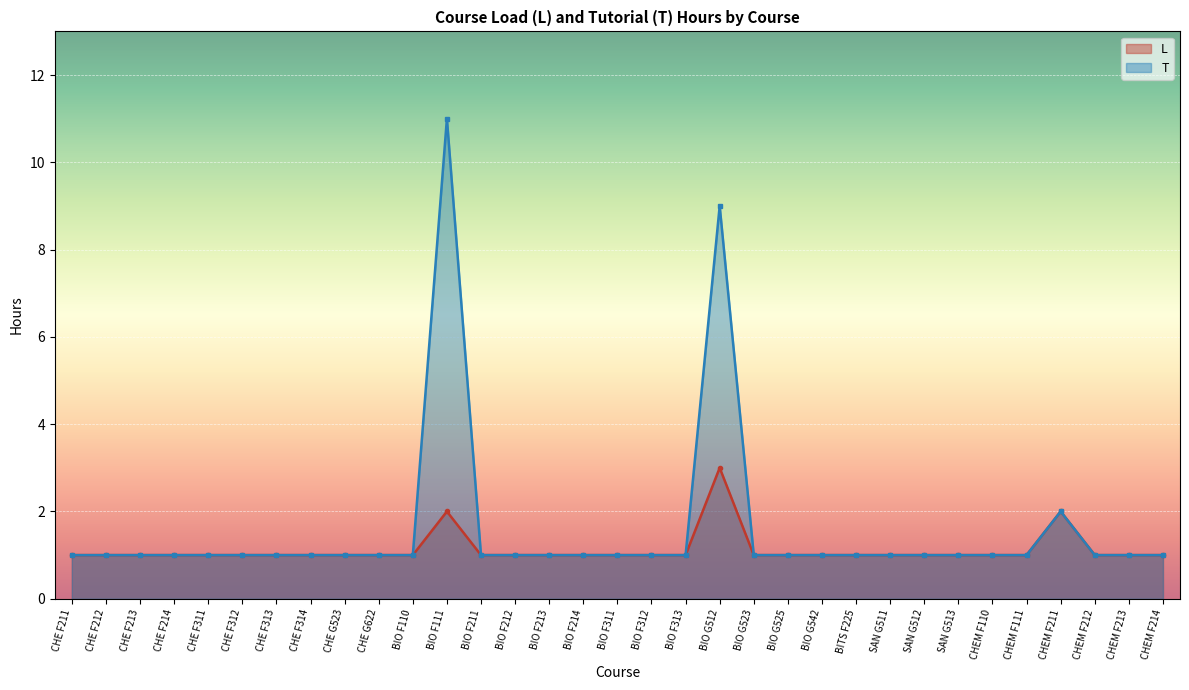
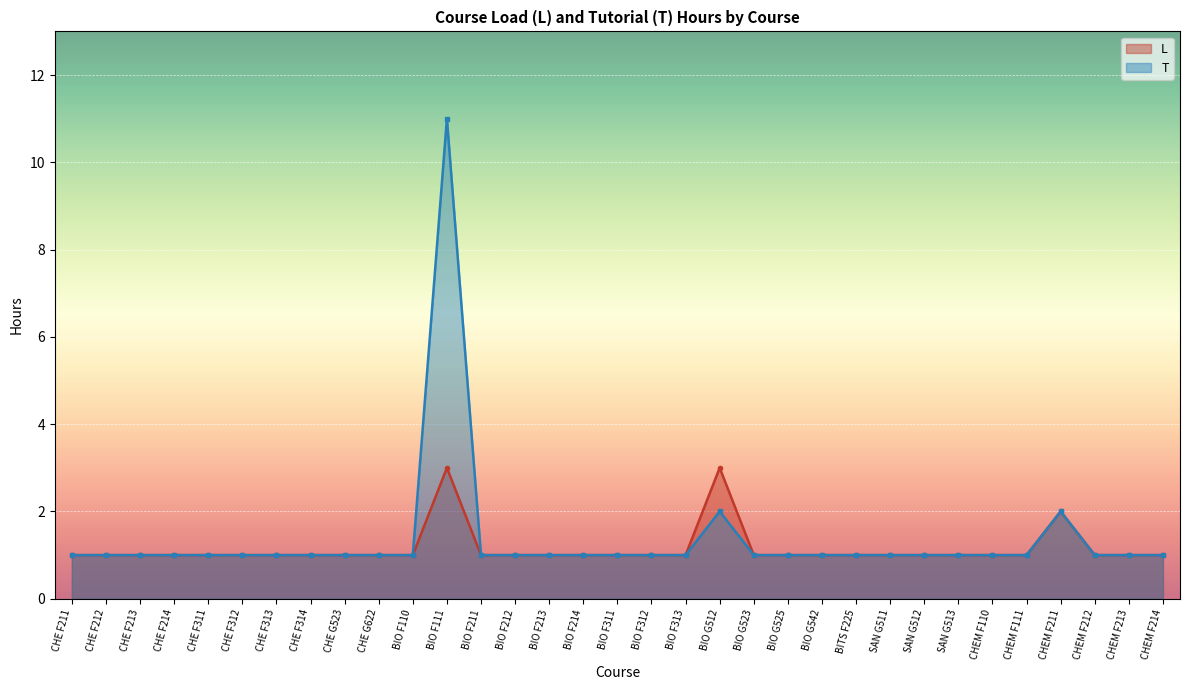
  {
    "L": {
-     "BIO F111": 2,
+     "BIO F111": 3,
      "BIO G512": 3
    },
    "T": {
      "BIO F111": 11,
-     "BIO G512": 9
+     "BIO G512": 2
    }
  }
